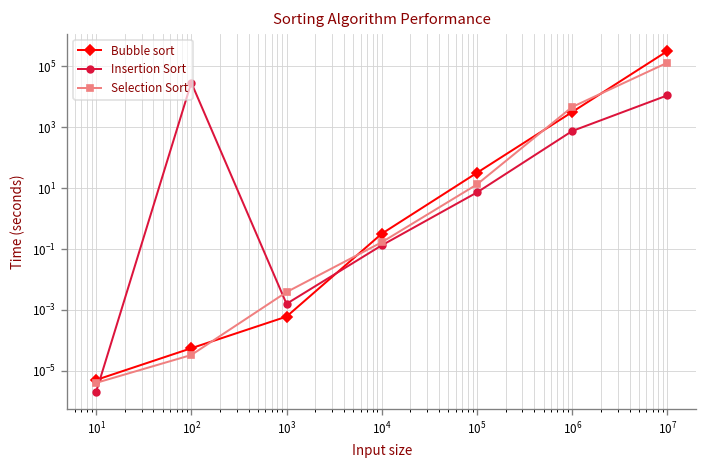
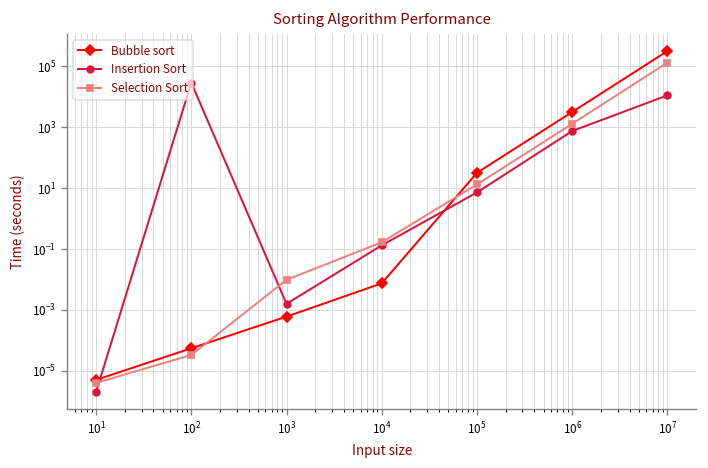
  {
    "Bubble sort": {
      "10^2": 0.00006,
      "10^3": 0.0006,
-     "10^4": 0.3,
+     "10^4": 0.007,
      "10^5": 30,
      "10^6": 3000,
      "10^7": 300000
    },
    "Insertion Sort": {
      "10^1": 0.000002,
      "10^3": 0.002,
      "10^5": 7,
      "10^6": 800,
      "10^7": 10000
    },
    "Selection Sort": {
      "10^2": 0.00003,
-     "10^3": 0.004,
+     "10^3": 0.010,
      "10^5": 10,
-     "10^6": 5000,
+     "10^6": 1000,
      "10^7": 100000
    }
  }
